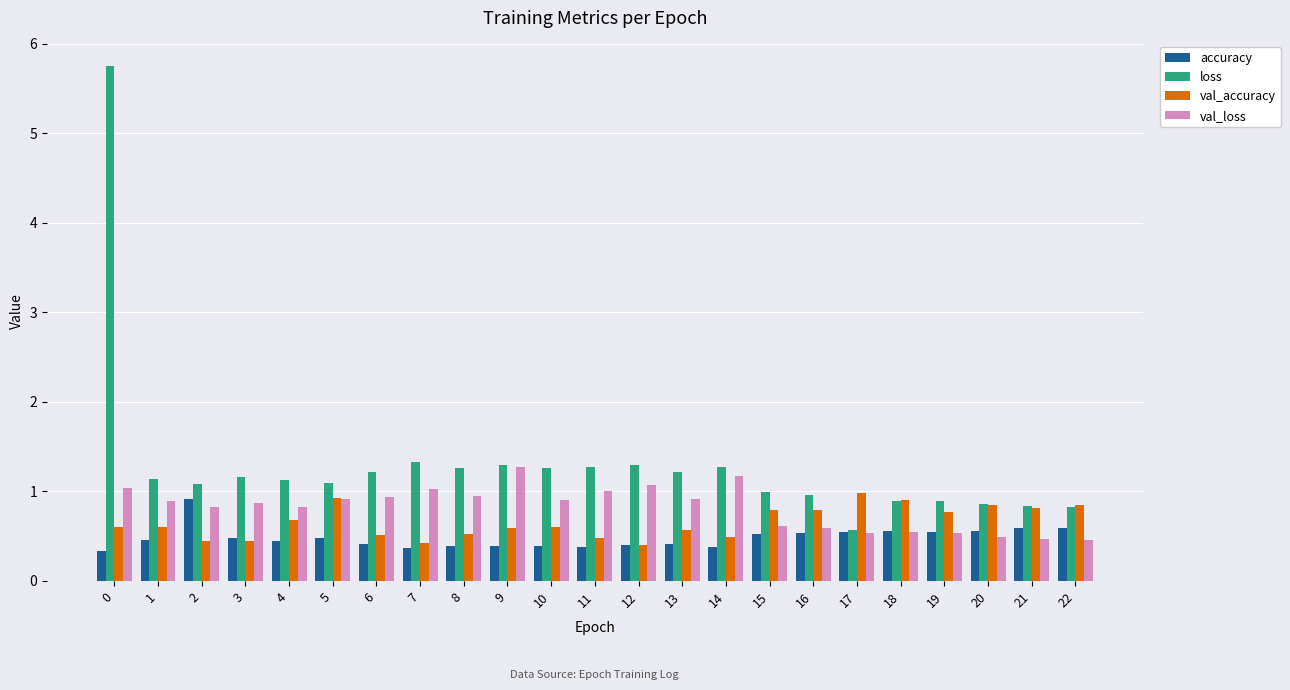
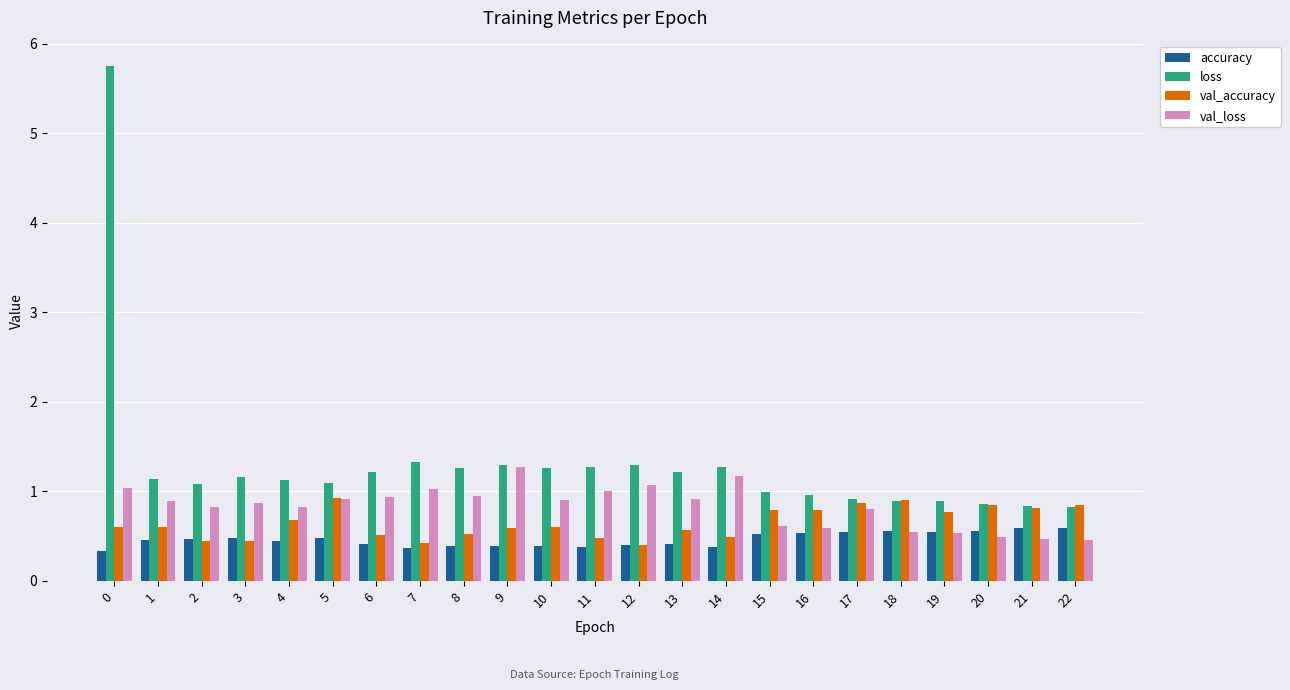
  {
    "accuracy": {
      "0": 0.3,
      "1": 0.5,
-     "2": 0.9,
+     "2": 0.5,
      "3": 0.5,
      "4": 0.4,
      "5": 0.5,
      "6": 0.4,
      "7": 0.4,
      "8": 0.4,
      "9": 0.4,
      "10": 0.4,
      "11": 0.4,
      "12": 0.4,
      "13": 0.4,
      "14": 0.4,
      "15": 0.5,
      "16": 0.5,
      "17": 0.5,
      "18": 0.6,
      "19": 0.5,
      "20": 0.6,
      "21": 0.6,
      "22": 0.6
    },
    "loss": {
      "0": 5.7,
      "1": 1.1,
      "2": 1.1,
      "3": 1.2,
      "4": 1.1,
      "5": 1.1,
      "6": 1.2,
      "7": 1.3,
      "8": 1.3,
      "9": 1.3,
      "10": 1.3,
      "11": 1.3,
      "12": 1.3,
      "13": 1.2,
      "14": 1.3,
      "15": 1.0,
      "16": 1.0,
-     "17": 0.6,
+     "17": 0.9,
      "18": 0.9,
      "19": 0.9,
      "20": 0.9,
      "21": 0.8,
      "22": 0.8
    },
    "val_accuracy": {
      "0": 0.6,
      "1": 0.6,
      "2": 0.4,
      "3": 0.4,
      "4": 0.7,
      "5": 0.9,
      "6": 0.5,
      "7": 0.4,
      "8": 0.5,
      "9": 0.6,
      "10": 0.6,
      "11": 0.5,
      "12": 0.4,
      "13": 0.6,
      "14": 0.5,
      "15": 0.8,
      "16": 0.8,
-     "17": 1.0,
+     "17": 0.9,
      "18": 0.9,
      "19": 0.8,
      "20": 0.8,
      "21": 0.8,
      "22": 0.8
    },
    "val_loss": {
      "0": 1.0,
      "1": 0.9,
      "2": 0.8,
      "3": 0.9,
      "4": 0.8,
      "5": 0.9,
      "6": 0.9,
      "7": 1.0,
      "8": 0.9,
      "9": 1.3,
      "10": 0.9,
      "11": 1.0,
      "12": 1.1,
      "13": 0.9,
      "14": 1.2,
      "15": 0.6,
      "16": 0.6,
-     "17": 0.5,
+     "17": 0.8,
      "18": 0.5,
      "19": 0.5,
      "20": 0.5,
      "21": 0.5,
      "22": 0.5
    }
  }
